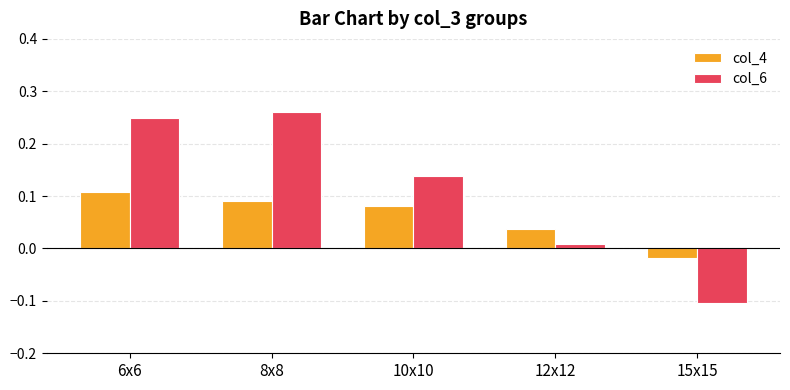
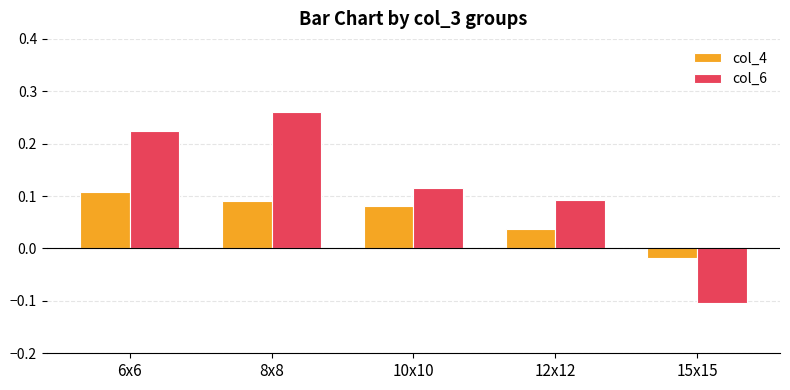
  {
    "col_4": {
      "6x6": 0.11,
      "8x8": 0.09,
      "10x10": 0.08,
      "12x12": 0.04,
      "15x15": -0.02
    },
    "col_6": {
-     "6x6": 0.25,
+     "6x6": 0.22,
      "8x8": 0.26,
-     "10x10": 0.14,
-     "12x12": 0.01,
+     "10x10": 0.12,
+     "12x12": 0.09,
      "15x15": -0.10
    }
  }
